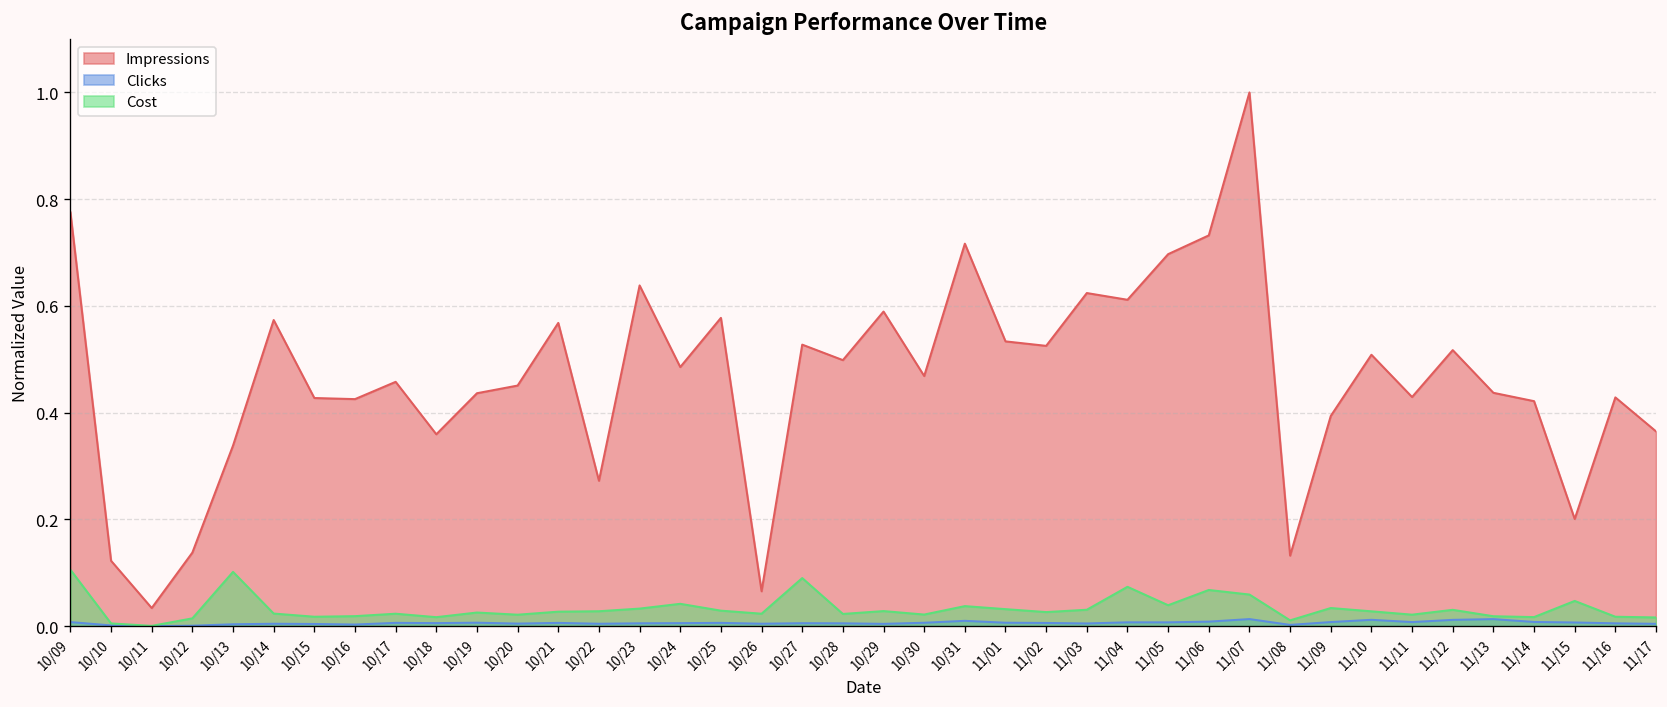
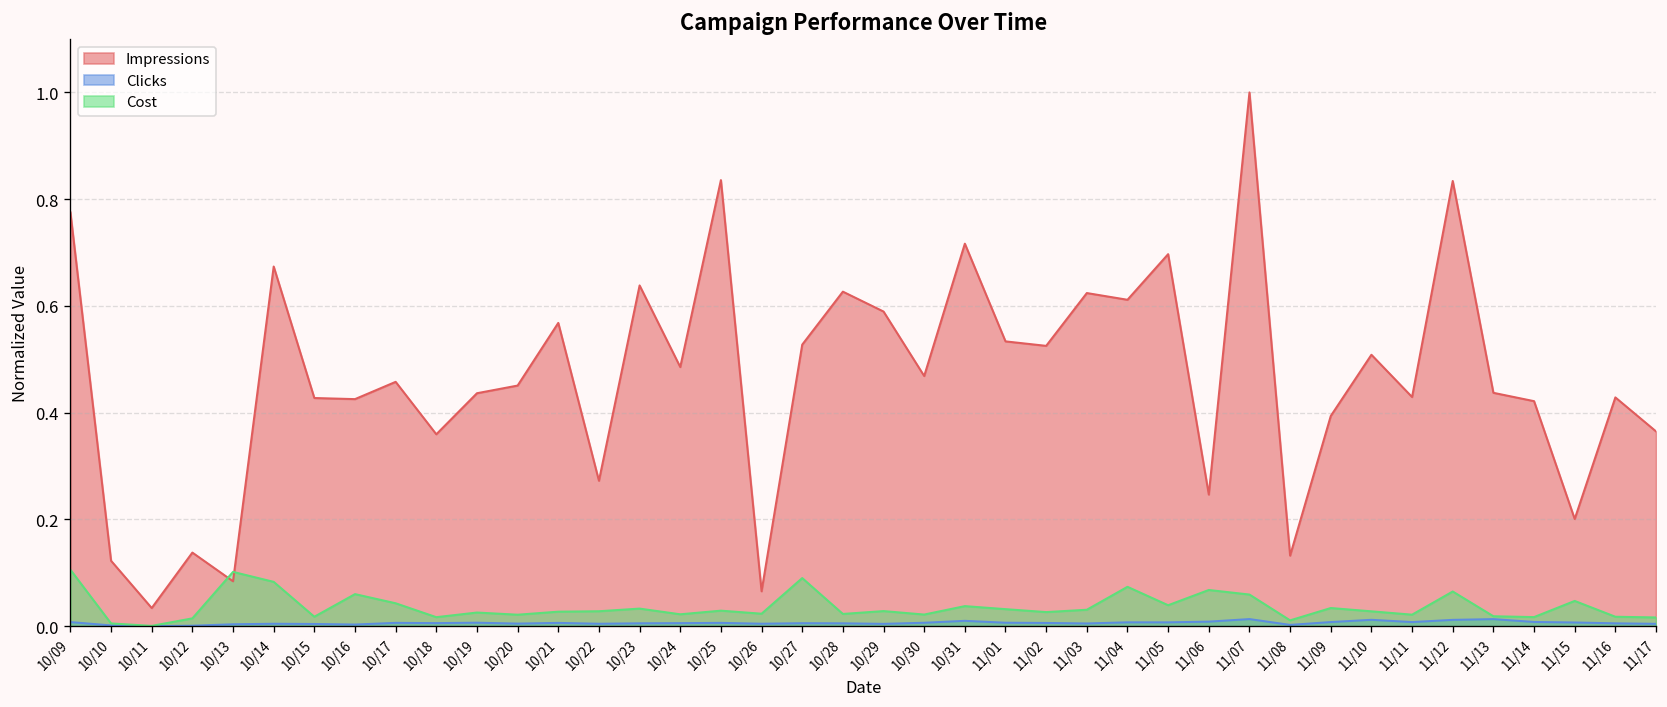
  {
    "Impressions": {
      "10/09": 0.78,
      "10/10": 0.12,
      "10/11": 0.03,
      "10/12": 0.14,
-     "10/13": 0.34,
-     "10/14": 0.57,
+     "10/13": 0.08,
+     "10/14": 0.67,
      "10/15": 0.43,
      "10/16": 0.43,
      "10/17": 0.46,
      "10/18": 0.36,
      "10/19": 0.44,
      "10/20": 0.45,
      "10/21": 0.57,
      "10/22": 0.27,
      "10/23": 0.64,
      "10/24": 0.49,
-     "10/25": 0.58,
+     "10/25": 0.84,
      "10/26": 0.07,
      "10/27": 0.53,
-     "10/28": 0.50,
+     "10/28": 0.63,
      "10/29": 0.59,
      "10/30": 0.47,
      "10/31": 0.72,
      "11/01": 0.53,
      "11/02": 0.53,
      "11/03": 0.62,
      "11/04": 0.61,
      "11/05": 0.70,
-     "11/06": 0.73,
+     "11/06": 0.25,
      "11/07": 1.00,
      "11/08": 0.13,
      "11/09": 0.39,
      "11/10": 0.51,
      "11/11": 0.43,
-     "11/12": 0.52,
+     "11/12": 0.83,
      "11/13": 0.44,
      "11/14": 0.42,
      "11/15": 0.20,
      "11/16": 0.43,
      "11/17": 0.37
    },
    "Clicks": {
      "10/09": 0.01,
      "10/12": 0.00,
      "10/13": 0.00,
      "10/14": 0.00,
      "10/15": 0.00,
      "10/16": 0.00,
      "10/17": 0.01,
      "10/18": 0.01,
      "10/19": 0.01,
      "10/20": 0.00,
      "10/21": 0.01,
      "10/22": 0.00,
      "10/23": 0.01,
      "10/24": 0.01,
      "10/25": 0.01,
      "10/26": 0.00,
      "10/27": 0.01,
      "10/28": 0.01,
      "10/29": 0.00,
      "10/30": 0.01,
      "10/31": 0.01,
      "11/01": 0.01,
      "11/02": 0.01,
      "11/03": 0.01,
      "11/04": 0.01,
      "11/05": 0.01,
      "11/06": 0.01,
      "11/07": 0.01,
      "11/08": 0.00,
      "11/09": 0.01,
      "11/10": 0.01,
      "11/11": 0.01,
      "11/12": 0.01,
      "11/14": 0.01,
      "11/15": 0.01,
      "11/16": 0.01,
      "11/17": 0.00
    },
    "Cost": {
      "10/09": 0.11,
      "10/12": 0.01,
      "10/13": 0.10,
-     "10/14": 0.02,
+     "10/14": 0.08,
      "10/15": 0.02,
-     "10/16": 0.02,
-     "10/17": 0.02,
+     "10/16": 0.06,
+     "10/17": 0.04,
      "10/18": 0.02,
      "10/19": 0.03,
      "10/20": 0.02,
      "10/21": 0.03,
      "10/22": 0.03,
      "10/23": 0.03,
-     "10/24": 0.04,
+     "10/24": 0.02,
      "10/25": 0.03,
      "10/26": 0.02,
      "10/27": 0.09,
      "10/28": 0.02,
      "10/29": 0.03,
      "10/30": 0.02,
      "10/31": 0.04,
      "11/01": 0.03,
      "11/02": 0.03,
      "11/03": 0.03,
      "11/04": 0.07,
      "11/05": 0.04,
      "11/06": 0.07,
      "11/07": 0.06,
      "11/08": 0.01,
      "11/09": 0.03,
      "11/10": 0.03,
      "11/11": 0.02,
-     "11/12": 0.03,
+     "11/12": 0.07,
      "11/14": 0.02,
      "11/15": 0.05,
      "11/16": 0.02,
      "11/17": 0.02
    }
  }
